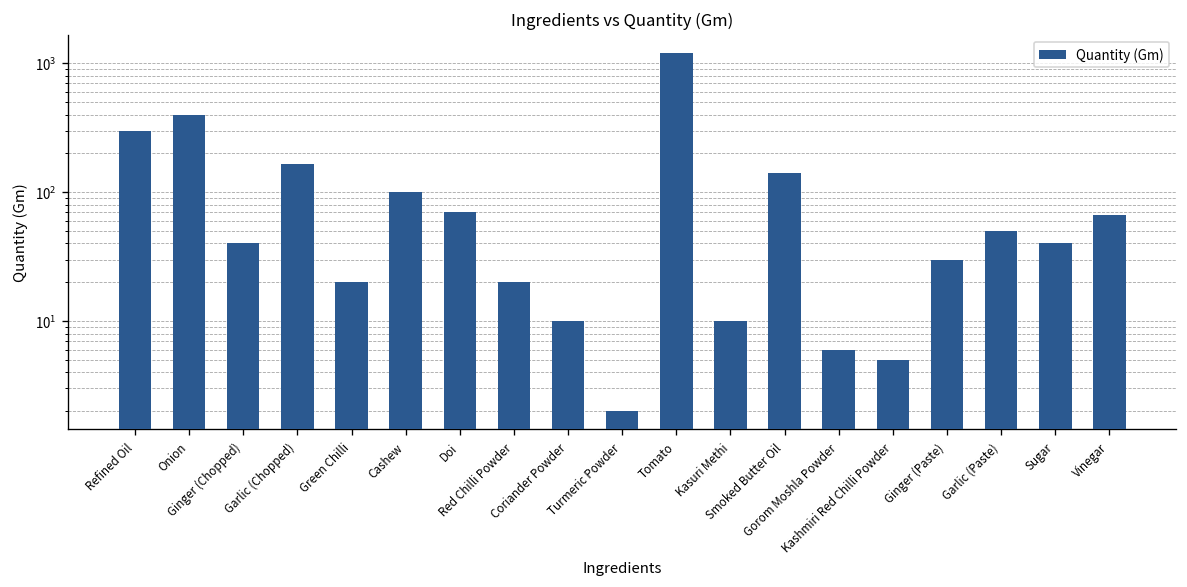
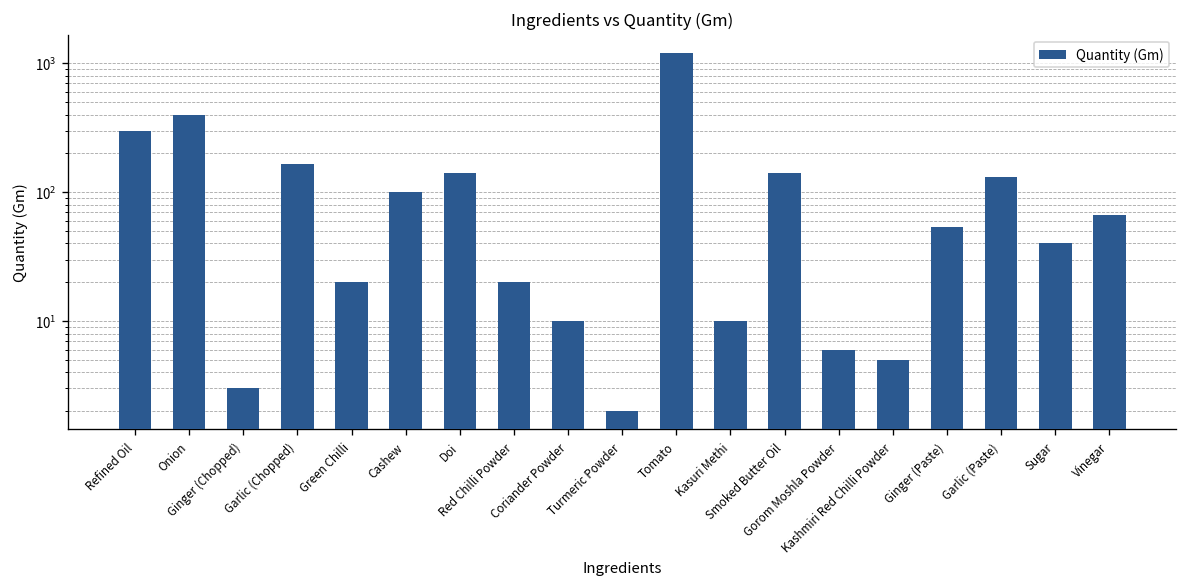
  {
    "Refined Oil": 300,
    "Onion": 400,
-   "Ginger (Chopped)": 40,
+   "Ginger (Chopped)": 3,
    "Garlic (Chopped)": 170,
    "Green Chilli": 20,
    "Cashew": 100,
-   "Doi": 70,
+   "Doi": 140,
    "Red Chilli Powder": 20,
    "Coriander Powder": 10,
    "Turmeric Powder": 2,
    "Tomato": 1200,
    "Kasuri Methi": 10,
    "Smoked Butter Oil": 140,
    "Gorom Moshla Powder": 6,
    "Kashmiri Red Chilli Powder": 5,
-   "Ginger (Paste)": 30,
-   "Garlic (Paste)": 50,
+   "Ginger (Paste)": 50,
+   "Garlic (Paste)": 130,
    "Sugar": 40,
    "Vinegar": 70
  }
